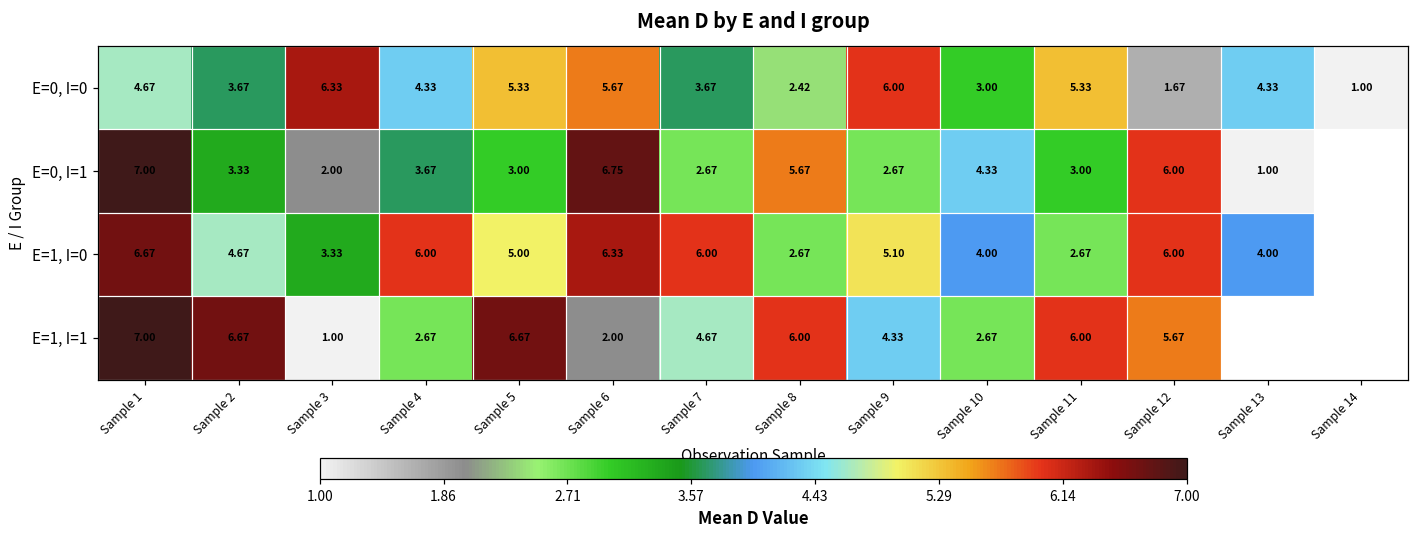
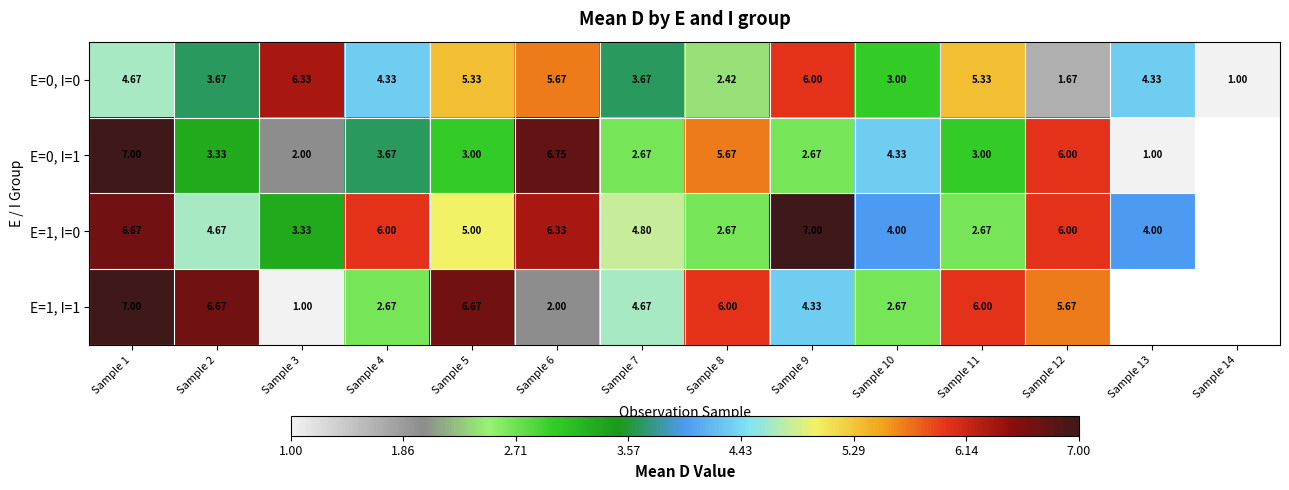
  {
    "E=0, I=0": {
      "Sample 1": 4.67,
      "Sample 2": 3.67,
      "Sample 3": 6.33,
      "Sample 4": 4.33,
      "Sample 5": 5.33,
      "Sample 6": 5.67,
      "Sample 7": 3.67,
      "Sample 8": 2.42,
      "Sample 9": 6.00,
      "Sample 10": 3.00,
      "Sample 11": 5.33,
      "Sample 12": 1.67,
      "Sample 13": 4.33,
      "Sample 14": 1.00
    },
    "E=0, I=1": {
      "Sample 1": 7.00,
      "Sample 2": 3.33,
      "Sample 3": 2.00,
      "Sample 4": 3.67,
      "Sample 5": 3.00,
      "Sample 6": 6.75,
      "Sample 7": 2.67,
      "Sample 8": 5.67,
      "Sample 9": 2.67,
      "Sample 10": 4.33,
      "Sample 11": 3.00,
      "Sample 12": 6.00,
      "Sample 13": 1.00
    },
    "E=1, I=0": {
      "Sample 1": 6.67,
      "Sample 2": 4.67,
      "Sample 3": 3.33,
      "Sample 4": 6.00,
      "Sample 5": 5.00,
      "Sample 6": 6.33,
-     "Sample 7": 6.00,
+     "Sample 7": 4.80,
      "Sample 8": 2.67,
-     "Sample 9": 5.10,
+     "Sample 9": 7.00,
      "Sample 10": 4.00,
      "Sample 11": 2.67,
      "Sample 12": 6.00,
      "Sample 13": 4.00
    },
    "E=1, I=1": {
      "Sample 1": 7.00,
      "Sample 2": 6.67,
      "Sample 3": 1.00,
      "Sample 4": 2.67,
      "Sample 5": 6.67,
      "Sample 6": 2.00,
      "Sample 7": 4.67,
      "Sample 8": 6.00,
      "Sample 9": 4.33,
      "Sample 10": 2.67,
      "Sample 11": 6.00,
      "Sample 12": 5.67
    }
  }
